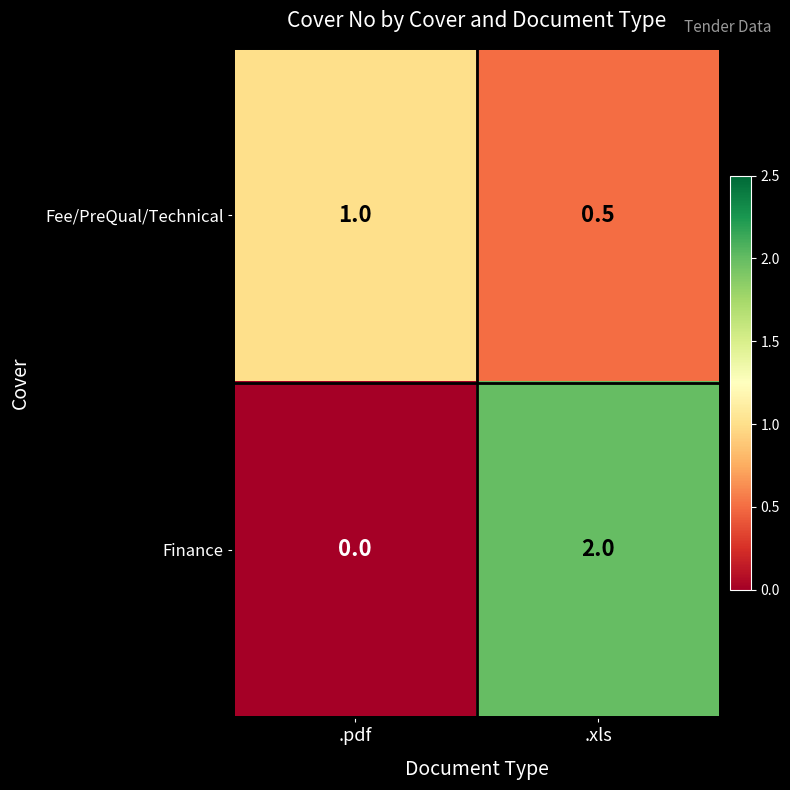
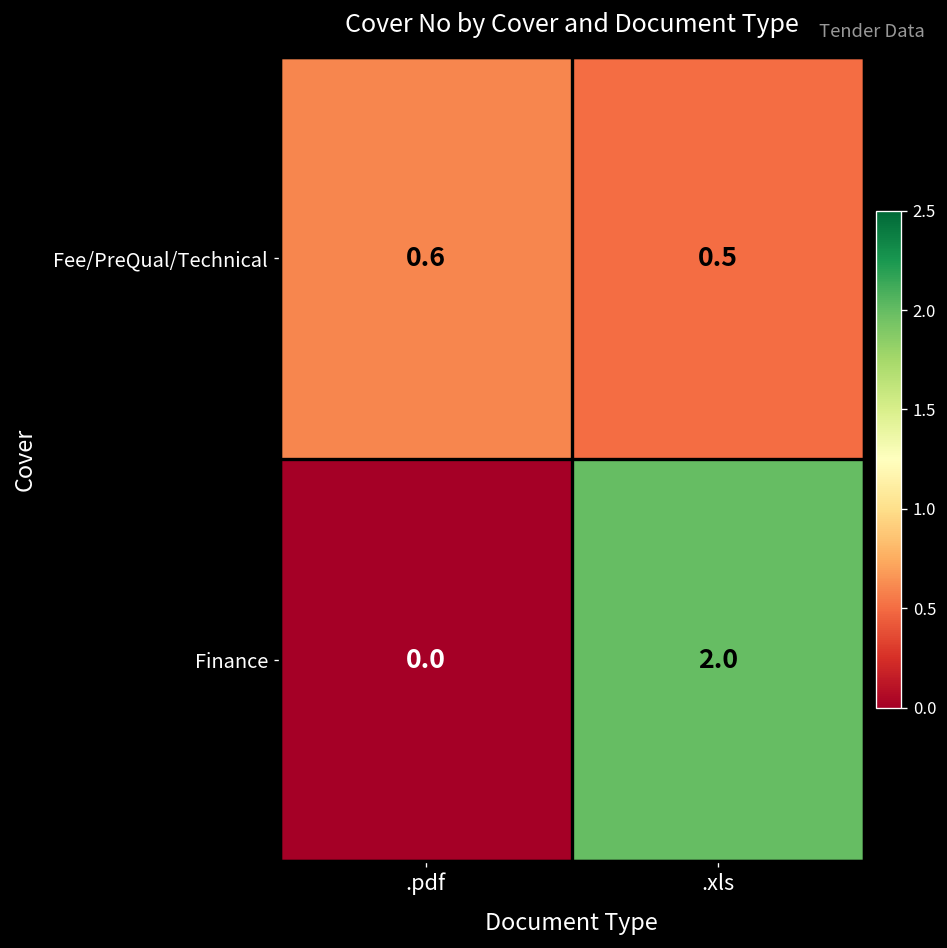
  {
    "Fee/PreQual/Technical": {
-     ".pdf": 1.0,
+     ".pdf": 0.6,
      ".xls": 0.5
    },
    "Finance": {
      ".pdf": 0.0,
      ".xls": 2.0
    }
  }
